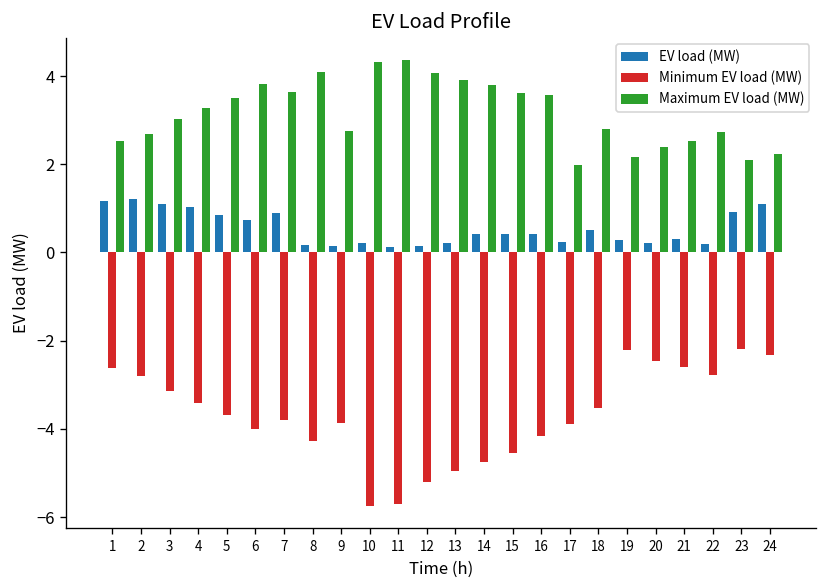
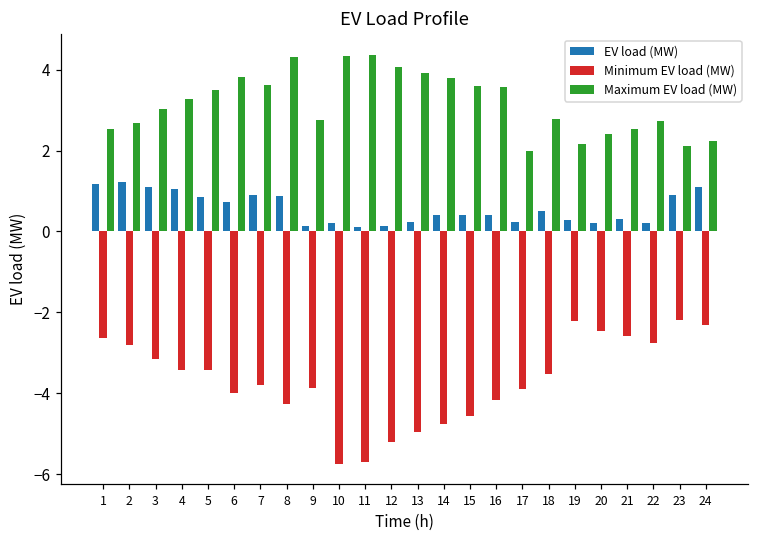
  {
    "EV load (MW)": {
      "1": 1.2,
      "2": 1.2,
      "3": 1.1,
      "4": 1.0,
      "5": 0.9,
      "6": 0.7,
      "7": 0.9,
-     "8": 0.2,
+     "8": 0.9,
      "9": 0.1,
      "10": 0.2,
      "11": 0.1,
      "12": 0.1,
      "13": 0.2,
      "14": 0.4,
      "15": 0.4,
      "16": 0.4,
      "17": 0.2,
      "18": 0.5,
      "19": 0.3,
      "20": 0.2,
      "21": 0.3,
      "22": 0.2,
      "23": 0.9,
      "24": 1.1
    },
    "Minimum EV load (MW)": {
      "1": -2.6,
      "2": -2.8,
      "3": -3.1,
      "4": -3.4,
-     "5": -3.7,
+     "5": -3.4,
      "6": -4.0,
      "7": -3.8,
      "8": -4.3,
      "9": -3.9,
      "10": -5.7,
      "11": -5.7,
      "12": -5.2,
      "13": -5.0,
      "14": -4.8,
      "15": -4.6,
      "16": -4.2,
      "17": -3.9,
      "18": -3.5,
      "19": -2.2,
      "20": -2.5,
      "21": -2.6,
      "22": -2.8,
      "23": -2.2,
      "24": -2.3
    },
    "Maximum EV load (MW)": {
      "1": 2.5,
      "2": 2.7,
      "3": 3.0,
      "4": 3.3,
      "5": 3.5,
      "6": 3.8,
      "7": 3.6,
-     "8": 4.1,
+     "8": 4.3,
      "9": 2.8,
      "10": 4.3,
      "11": 4.4,
      "12": 4.1,
      "13": 3.9,
      "14": 3.8,
      "15": 3.6,
      "16": 3.6,
      "17": 2.0,
      "18": 2.8,
      "19": 2.2,
      "20": 2.4,
      "21": 2.5,
      "22": 2.7,
      "23": 2.1,
      "24": 2.2
    }
  }
